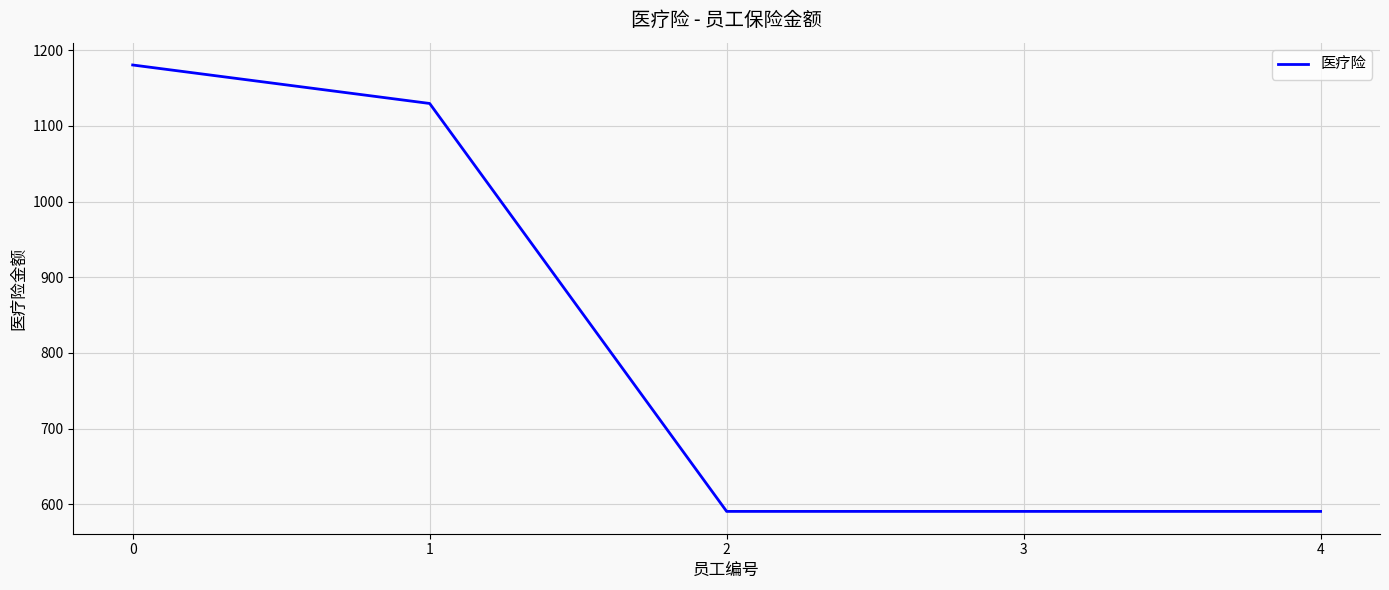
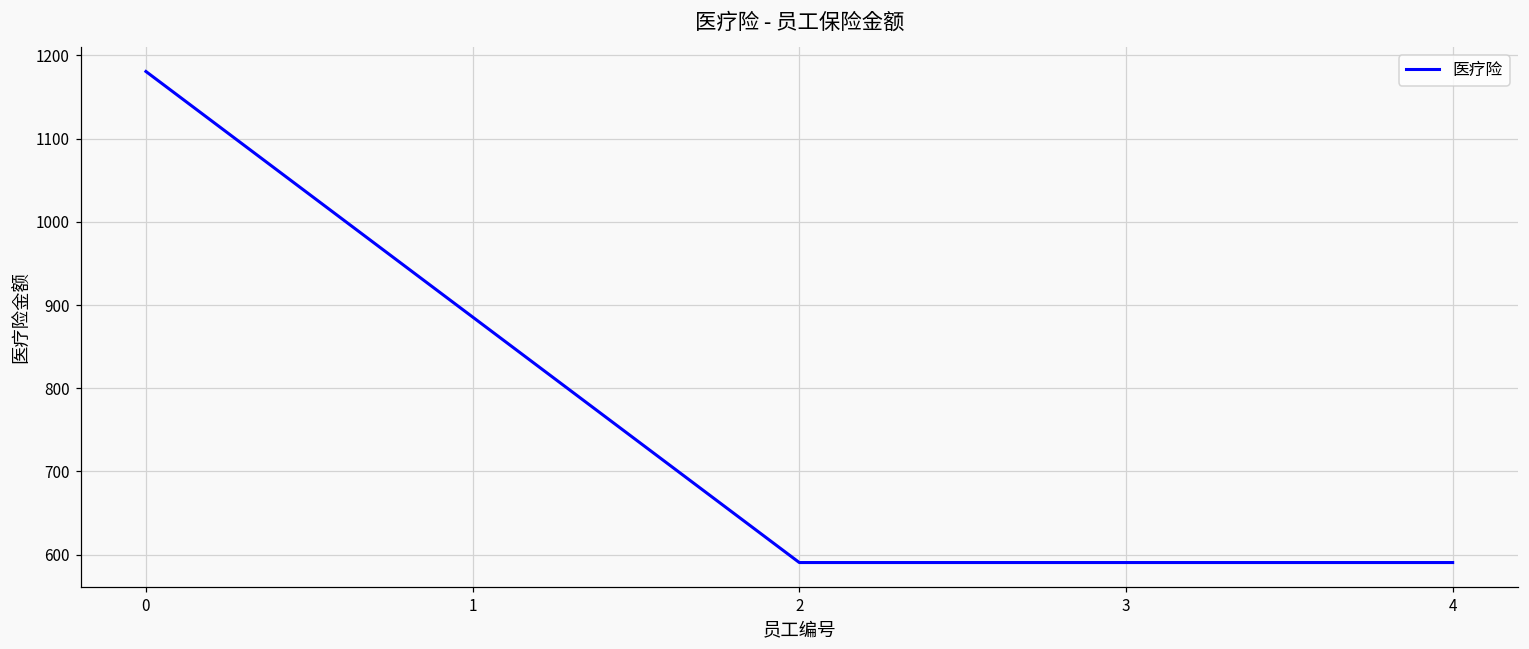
  {
    "0": 1180,
-   "1": 1130,
+   "1": 890,
    "2": 590,
    "3": 590,
    "4": 590
  }
